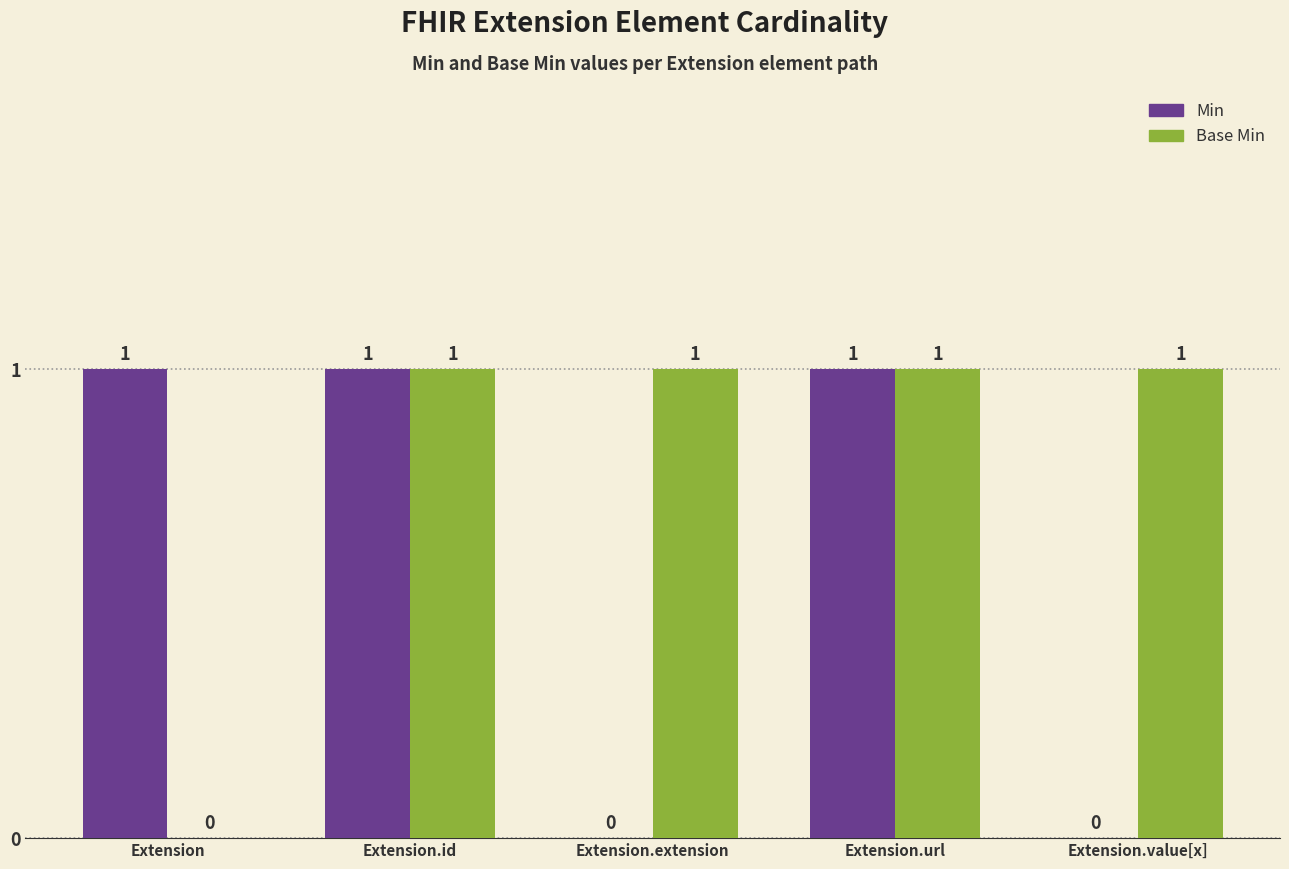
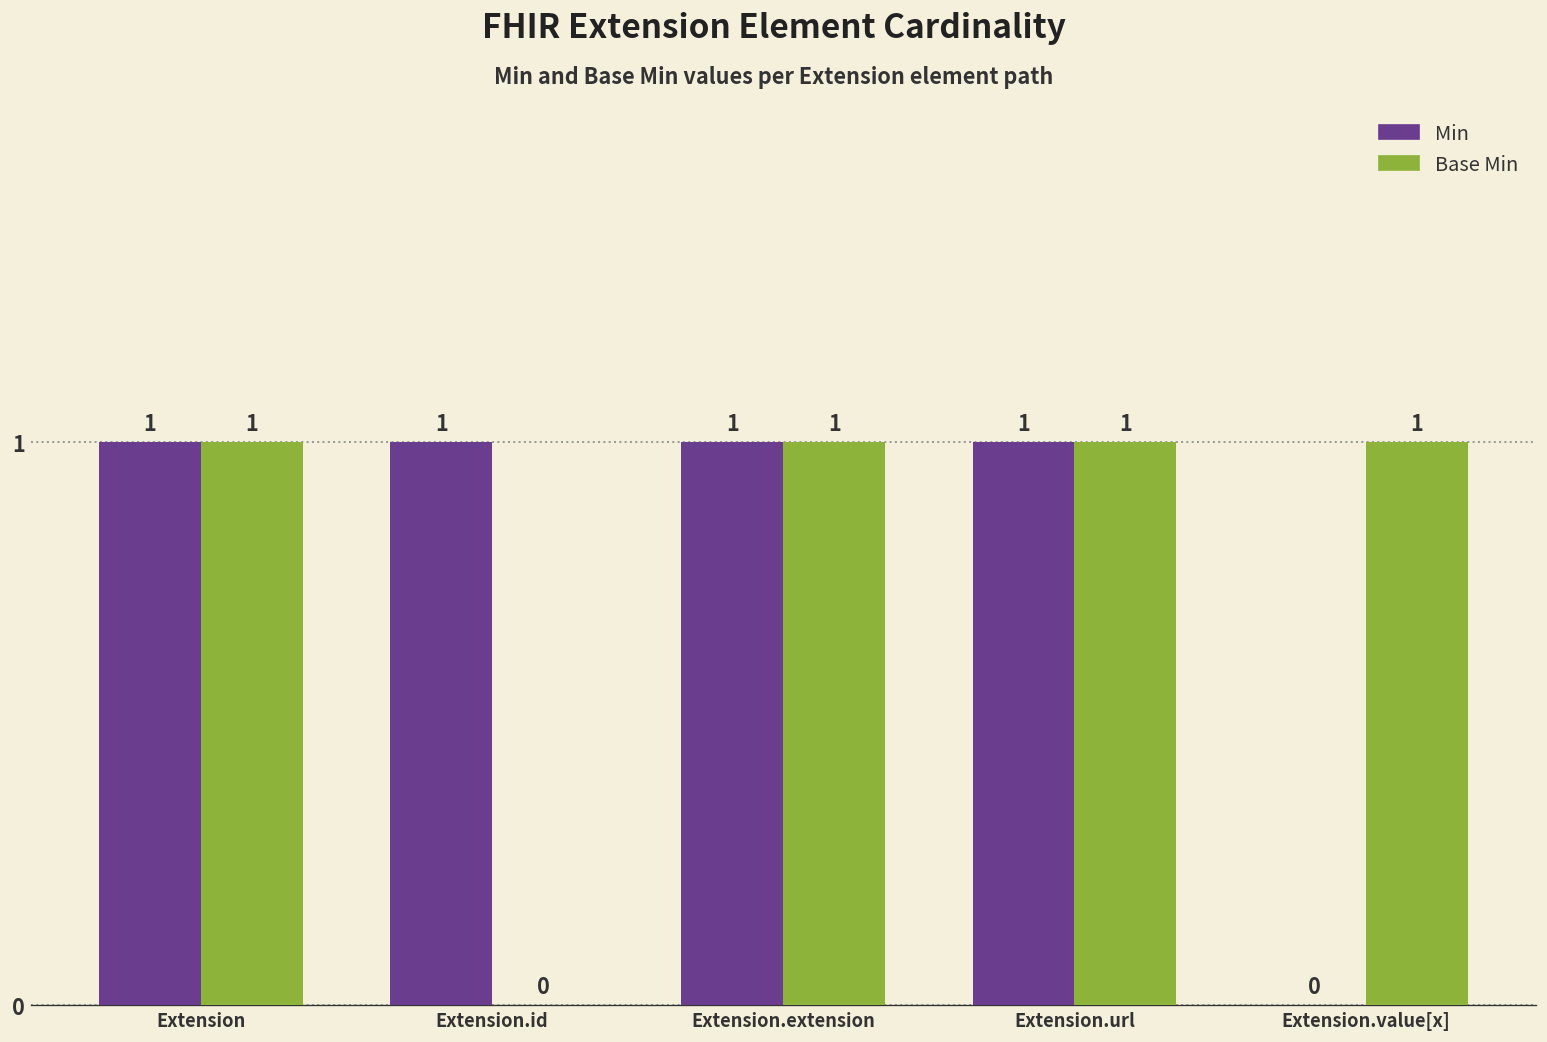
  {
    "Min": {
      "Extension": 1,
      "Extension.id": 1,
-     "Extension.extension": 0,
+     "Extension.extension": 1,
      "Extension.url": 1,
      "Extension.value[x]": 0
    },
    "Base Min": {
-     "Extension": 0,
-     "Extension.id": 1,
+     "Extension": 1,
+     "Extension.id": 0,
      "Extension.extension": 1,
      "Extension.url": 1,
      "Extension.value[x]": 1
    }
  }
